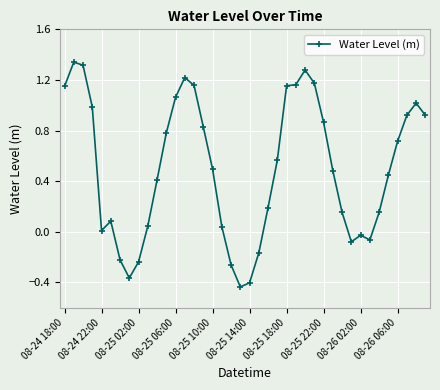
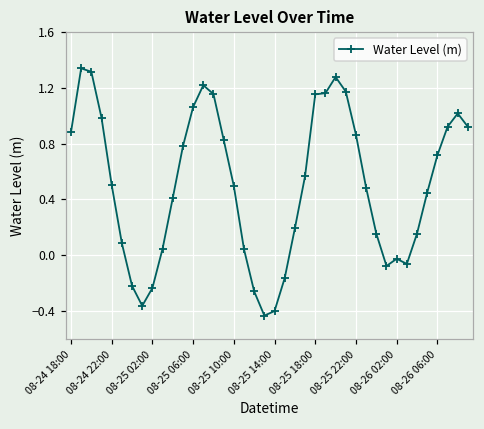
  {
-   "08-24 18:00": 1.15,
-   "08-24 22:00": 0.01,
+   "08-24 18:00": 0.88,
+   "08-24 22:00": 0.50,
    "08-25 02:00": -0.24,
    "08-25 06:00": 1.06,
    "08-25 10:00": 0.50,
    "08-25 14:00": -0.40,
    "08-25 18:00": 1.15,
    "08-25 22:00": 0.86,
    "08-26 02:00": -0.03,
    "08-26 06:00": 0.72
  }
